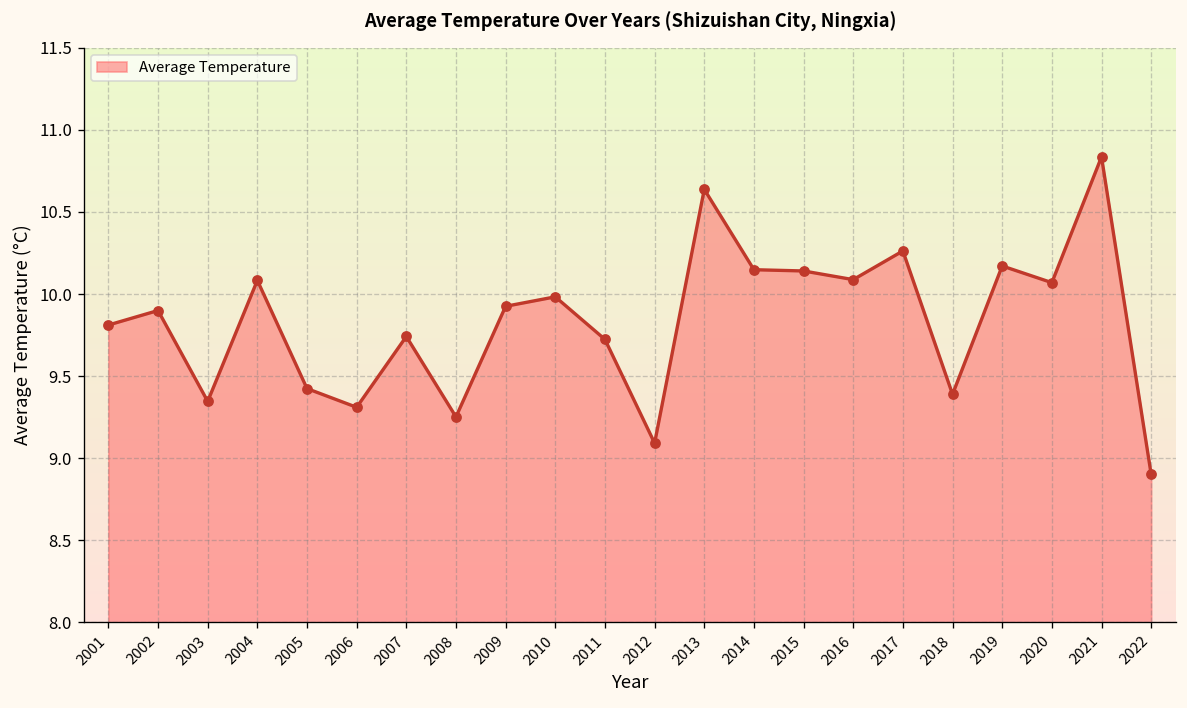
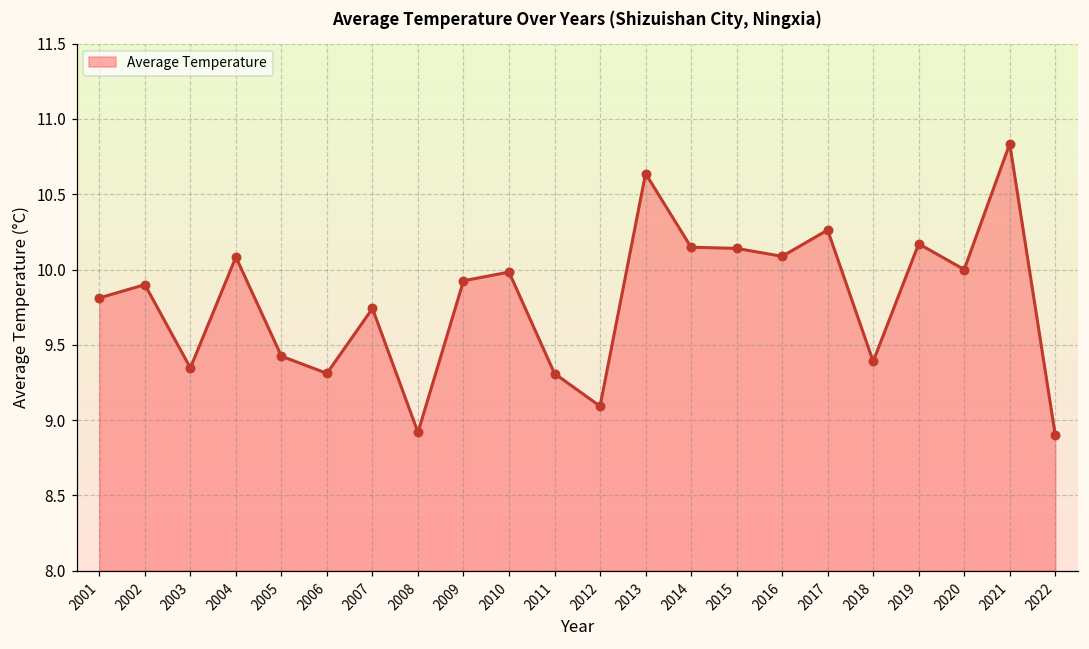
  {
    "2001": 9.81,
    "2002": 9.90,
    "2003": 9.35,
    "2004": 10.08,
    "2005": 9.42,
    "2006": 9.31,
    "2007": 9.74,
-   "2008": 9.25,
+   "2008": 8.92,
    "2009": 9.93,
    "2010": 9.98,
-   "2011": 9.72,
+   "2011": 9.31,
    "2012": 9.09,
    "2013": 10.64,
    "2014": 10.15,
    "2015": 10.14,
    "2016": 10.09,
    "2017": 10.26,
    "2018": 9.39,
    "2019": 10.17,
-   "2020": 10.07,
+   "2020": 10.00,
    "2021": 10.84,
    "2022": 8.90
  }
